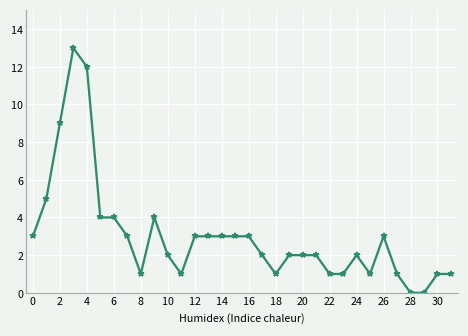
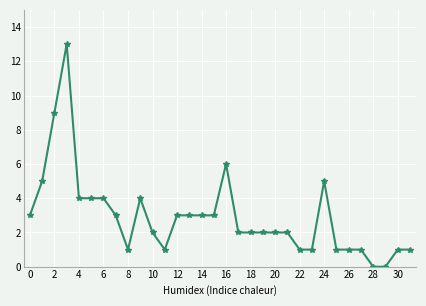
  {
    "0": 3,
    "2": 9,
-   "4": 12,
+   "4": 4,
    "6": 4,
    "8": 1,
    "10": 2,
    "12": 3,
    "14": 3,
-   "16": 3,
-   "18": 1,
+   "16": 6,
+   "18": 2,
    "20": 2,
    "22": 1,
-   "24": 2,
-   "26": 3,
+   "24": 5,
+   "26": 1,
    "28": 0,
    "30": 1
  }
